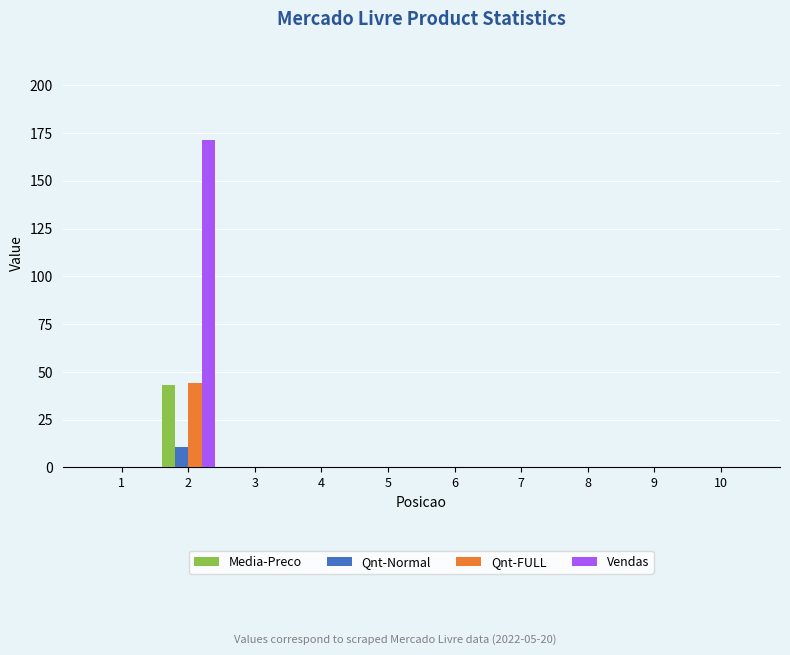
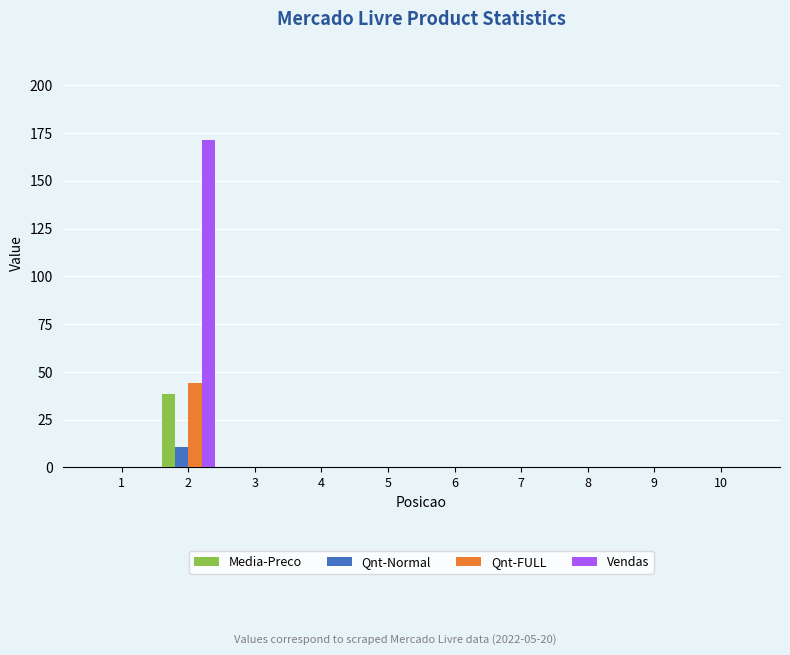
  {
    "Media-Preco": {
      "1": 0,
-     "2": 43,
+     "2": 39,
      "3": 0,
      "4": 0,
      "5": 0,
      "6": 0,
      "7": 0,
      "8": 0,
      "9": 0,
      "10": 0
    },
    "Qnt-Normal": {
      "1": 0,
      "2": 11,
      "3": 0,
      "4": 0,
      "5": 0,
      "6": 0,
      "7": 0,
      "8": 0,
      "9": 0,
      "10": 0
    },
    "Qnt-FULL": {
      "1": 0,
      "2": 44,
      "3": 0,
      "4": 0,
      "5": 0,
      "6": 0,
      "7": 0,
      "8": 0,
      "9": 0,
      "10": 0
    },
    "Vendas": {
      "1": 0,
      "2": 172,
      "3": 0,
      "4": 0,
      "5": 0,
      "6": 0,
      "7": 0,
      "8": 0,
      "9": 0,
      "10": 0
    }
  }
